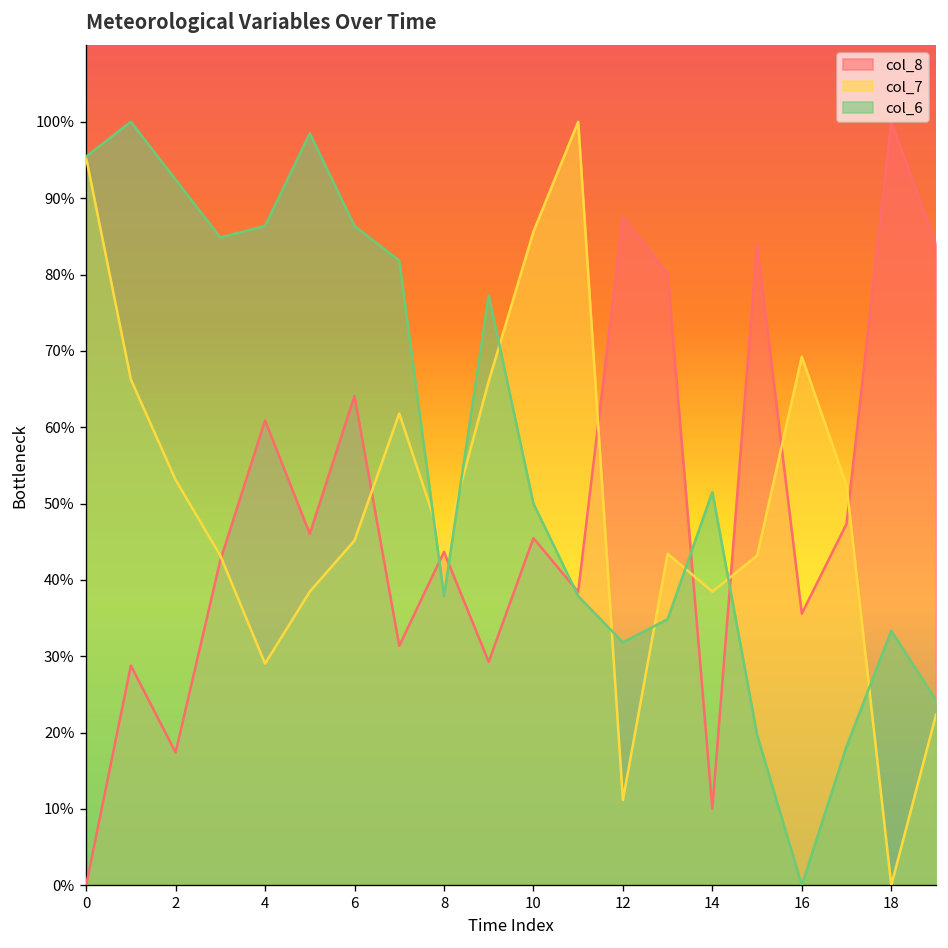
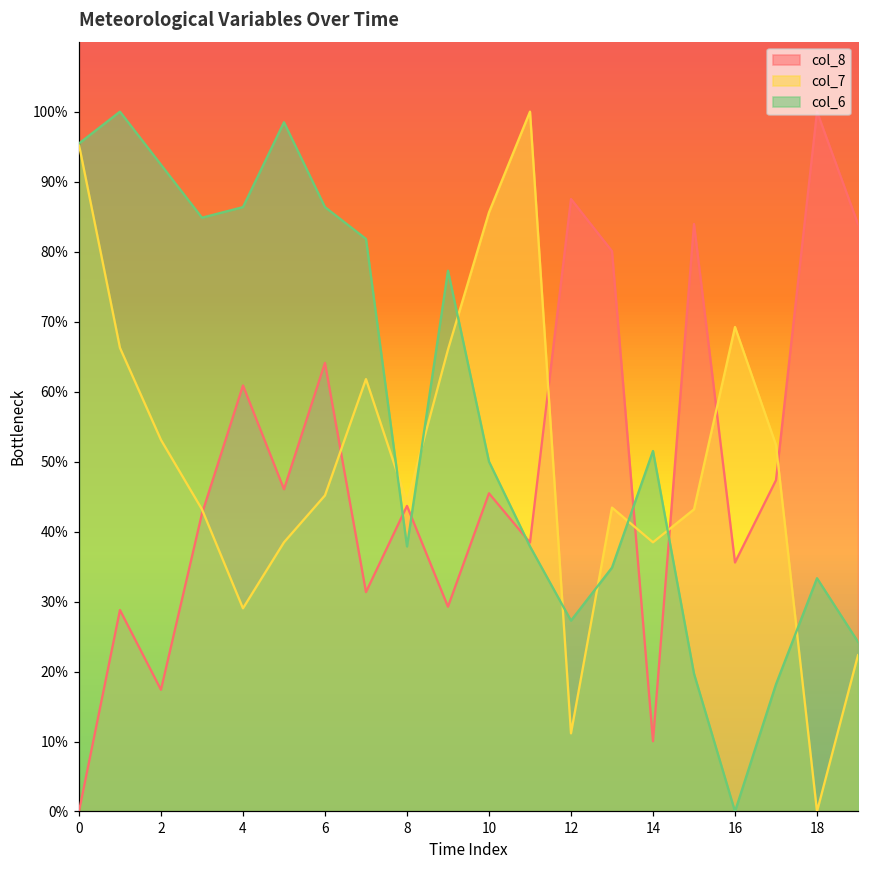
  {
    "col_8": {
      "0": "0%",
      "2": "17%",
      "4": "61%",
      "6": "64%",
      "8": "44%",
      "10": "45%",
      "12": "88%",
      "14": "10%",
      "16": "36%"
    },
    "col_7": {
      "2": "53%",
      "4": "29%",
      "6": "45%",
      "8": "44%",
      "10": "86%",
      "12": "11%",
      "14": "38%",
      "16": "69%",
      "18": "0%"
    },
    "col_6": {
      "2": "92%",
      "4": "86%",
      "6": "86%",
      "8": "38%",
      "10": "50%",
-     "12": "32%",
+     "12": "27%",
      "14": "52%",
      "16": "0%",
      "18": "33%"
    }
  }
